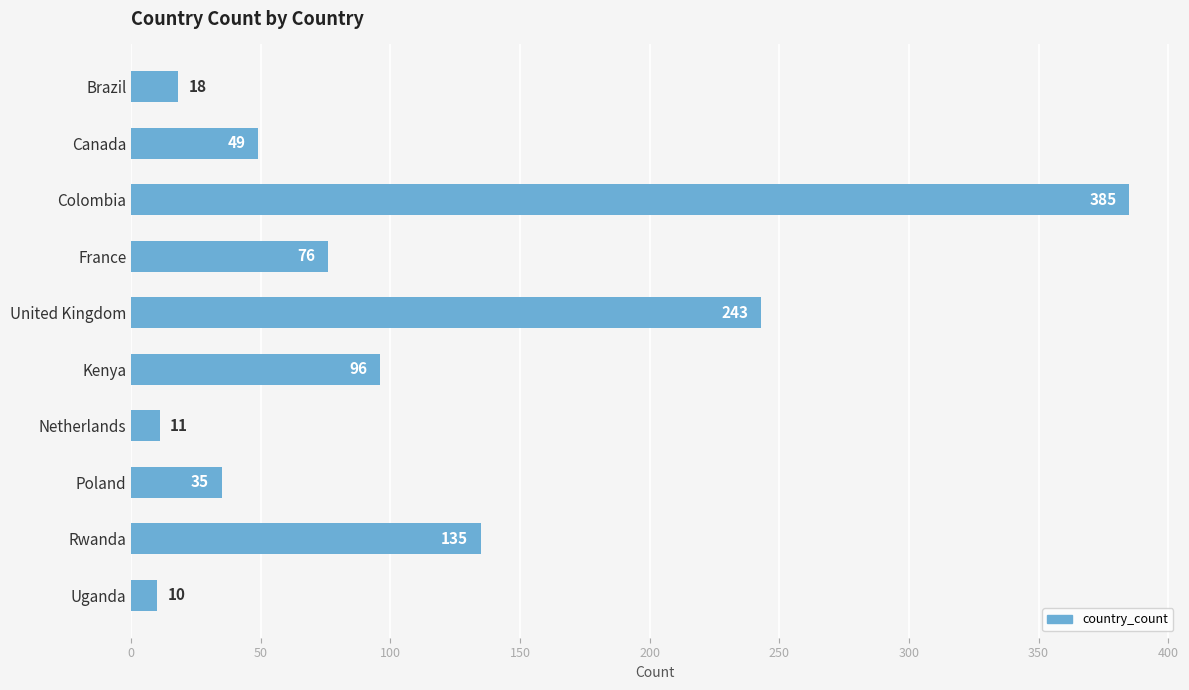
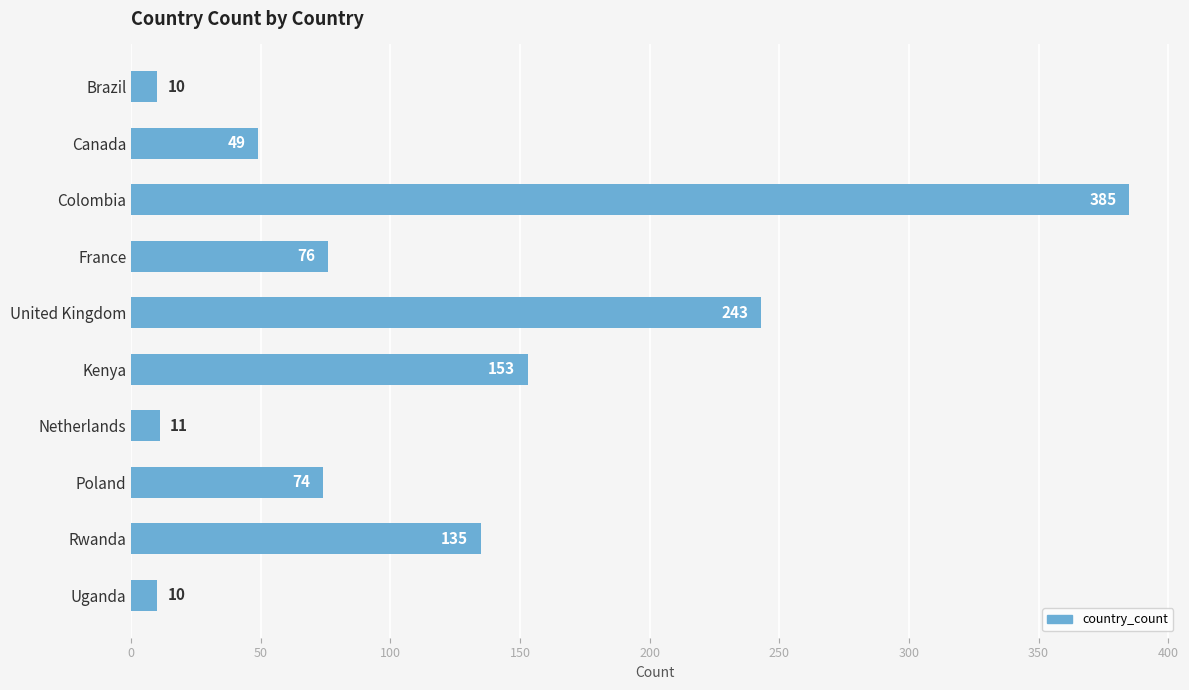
  {
-   "Brazil": 18,
+   "Brazil": 10,
    "Canada": 49,
    "Colombia": 385,
    "France": 76,
    "United Kingdom": 243,
-   "Kenya": 96,
+   "Kenya": 153,
    "Netherlands": 11,
-   "Poland": 35,
+   "Poland": 74,
    "Rwanda": 135,
    "Uganda": 10
  }
